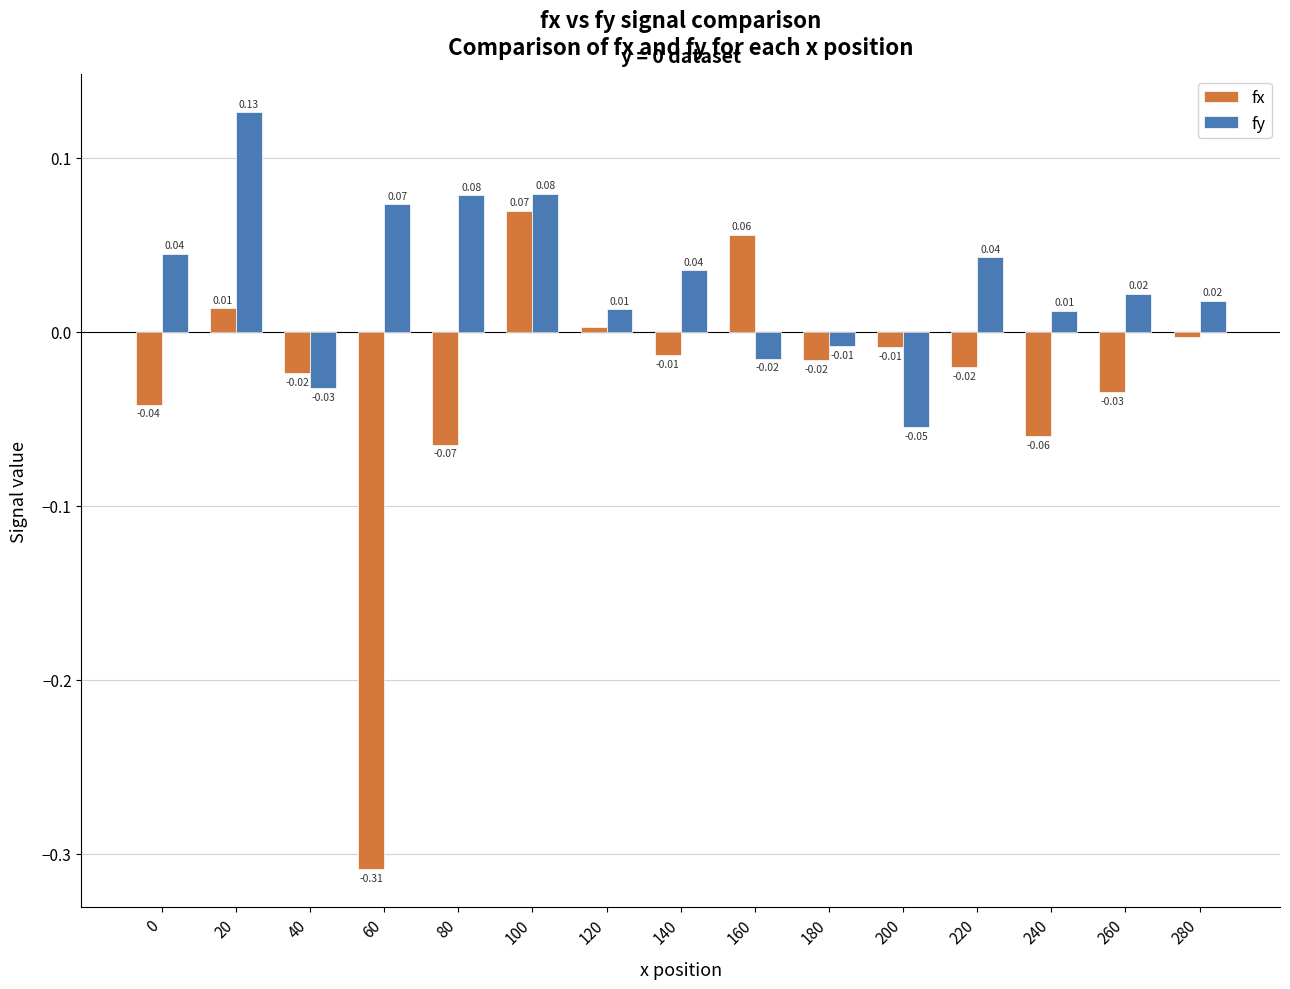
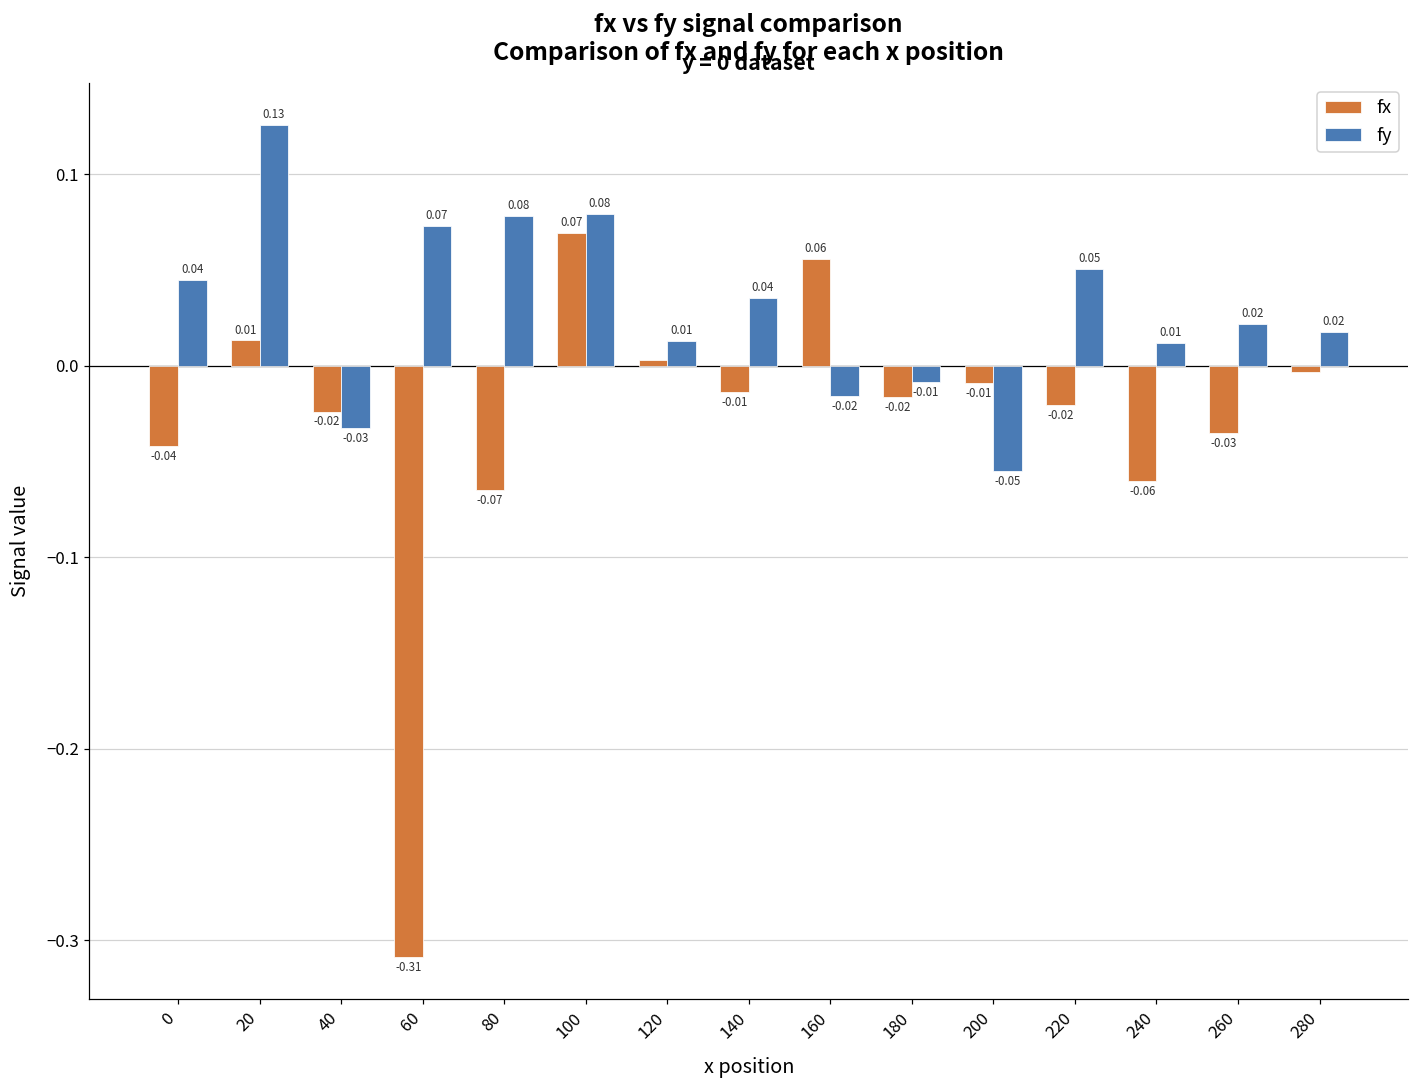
  {
    "fx": {
      "0": -0.04,
      "20": 0.01,
      "40": -0.02,
      "60": -0.31,
      "80": -0.07,
      "100": 0.07,
      "140": -0.01,
      "160": 0.06,
      "180": -0.02,
      "200": -0.01,
      "220": -0.02,
      "240": -0.06,
      "260": -0.03
    },
    "fy": {
      "0": 0.04,
      "20": 0.13,
      "40": -0.03,
      "60": 0.07,
      "80": 0.08,
      "100": 0.08,
      "120": 0.01,
      "140": 0.04,
      "160": -0.02,
      "180": -0.01,
      "200": -0.05,
-     "220": 0.04,
+     "220": 0.05,
      "240": 0.01,
      "260": 0.02,
      "280": 0.02
    }
  }
